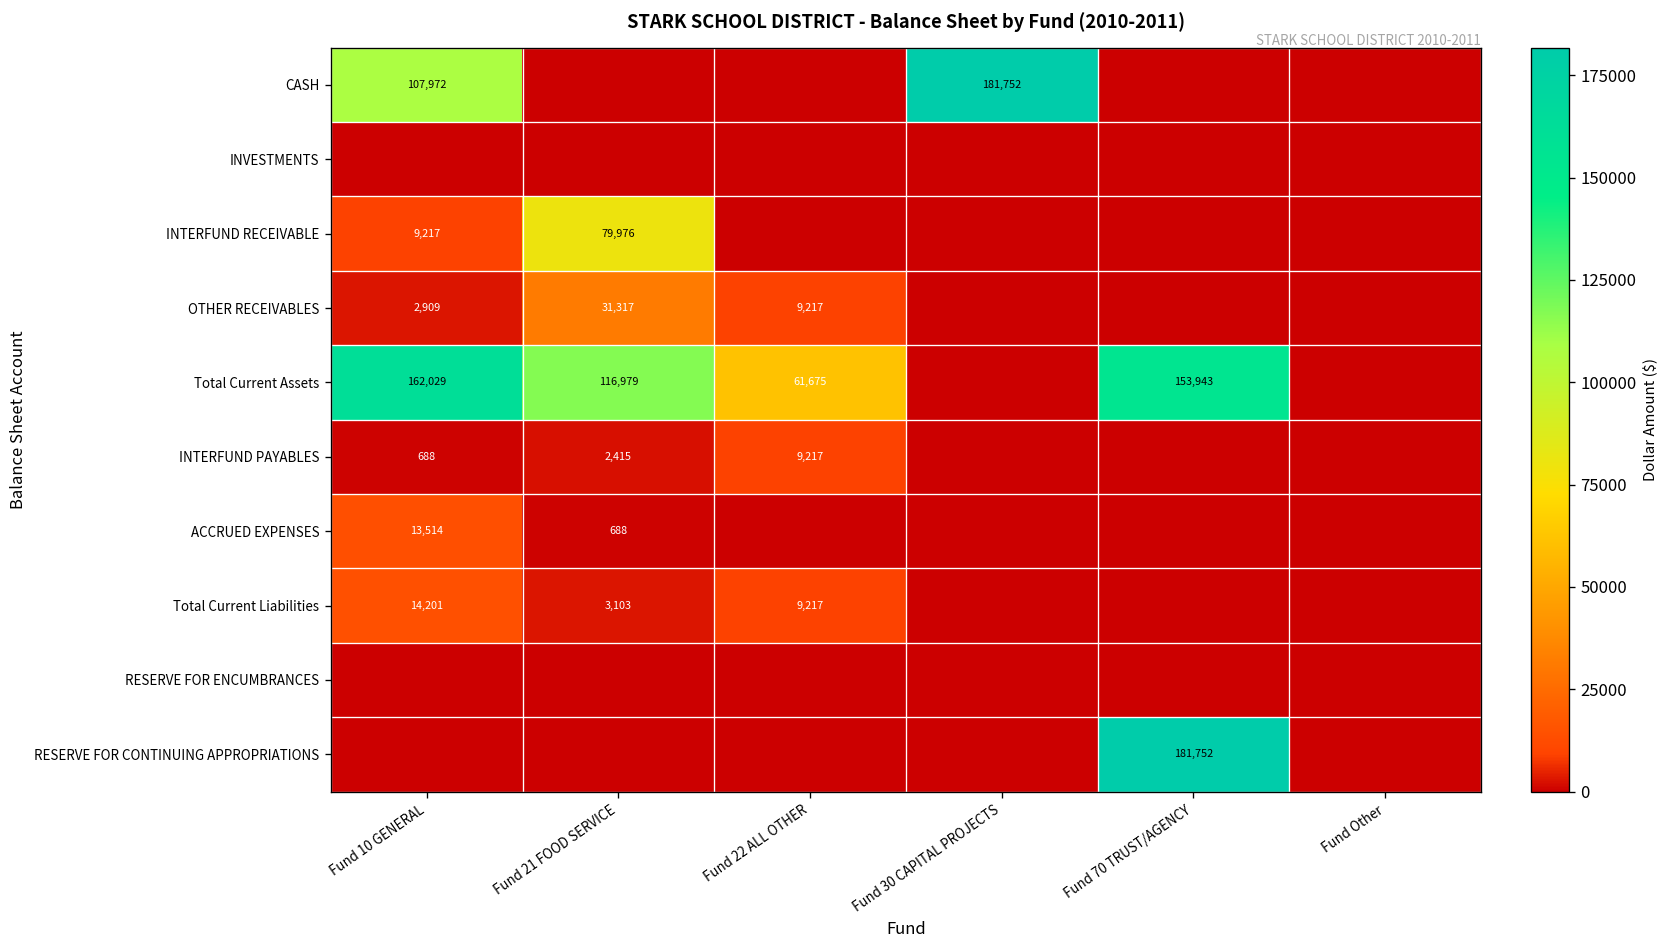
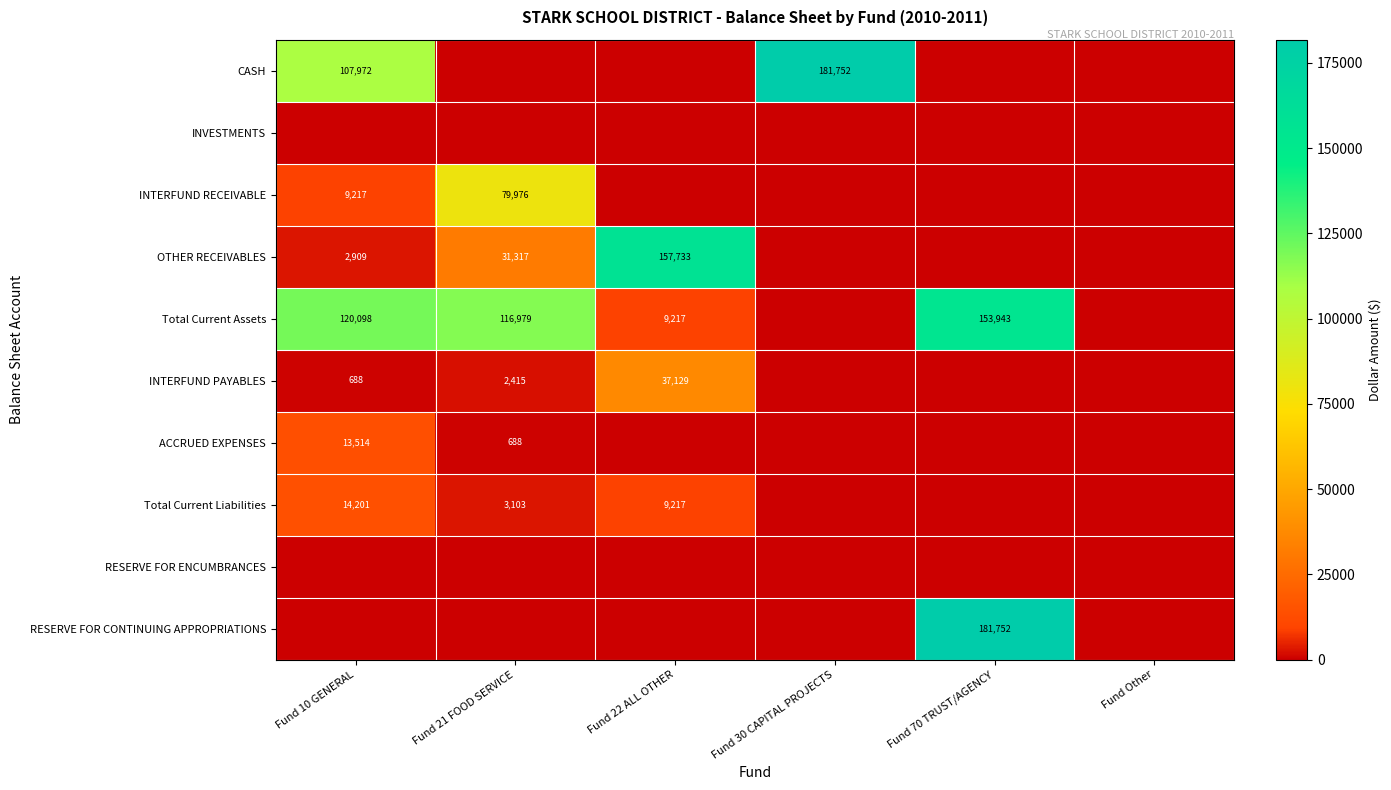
  {
    "CASH": {
      "Fund 10 GENERAL": "107,972",
      "Fund 30 CAPITAL PROJECTS": "181,752"
    },
    "INTERFUND RECEIVABLE": {
      "Fund 10 GENERAL": "9,217",
      "Fund 21 FOOD SERVICE": "79,976"
    },
    "OTHER RECEIVABLES": {
      "Fund 10 GENERAL": "2,909",
      "Fund 21 FOOD SERVICE": "31,317",
-     "Fund 22 ALL OTHER": "9,217"
+     "Fund 22 ALL OTHER": "157,733"
    },
    "Total Current Assets": {
-     "Fund 10 GENERAL": "162,029",
+     "Fund 10 GENERAL": "120,098",
      "Fund 21 FOOD SERVICE": "116,979",
-     "Fund 22 ALL OTHER": "61,675",
+     "Fund 22 ALL OTHER": "9,217",
      "Fund 70 TRUST/AGENCY": "153,943"
    },
    "INTERFUND PAYABLES": {
      "Fund 10 GENERAL": "688",
      "Fund 21 FOOD SERVICE": "2,415",
-     "Fund 22 ALL OTHER": "9,217"
+     "Fund 22 ALL OTHER": "37,129"
    },
    "ACCRUED EXPENSES": {
      "Fund 10 GENERAL": "13,514",
      "Fund 21 FOOD SERVICE": "688"
    },
    "Total Current Liabilities": {
      "Fund 10 GENERAL": "14,201",
      "Fund 21 FOOD SERVICE": "3,103",
      "Fund 22 ALL OTHER": "9,217"
    },
    "RESERVE FOR CONTINUING APPROPRIATIONS": {
      "Fund 70 TRUST/AGENCY": "181,752"
    }
  }
